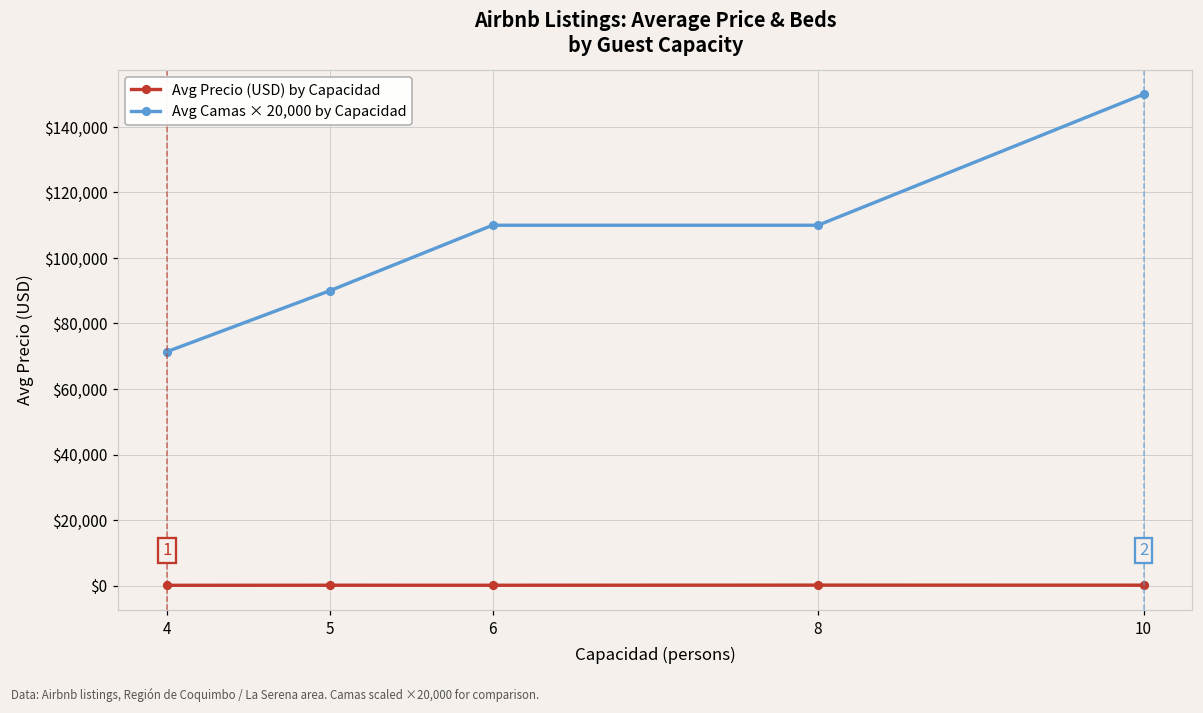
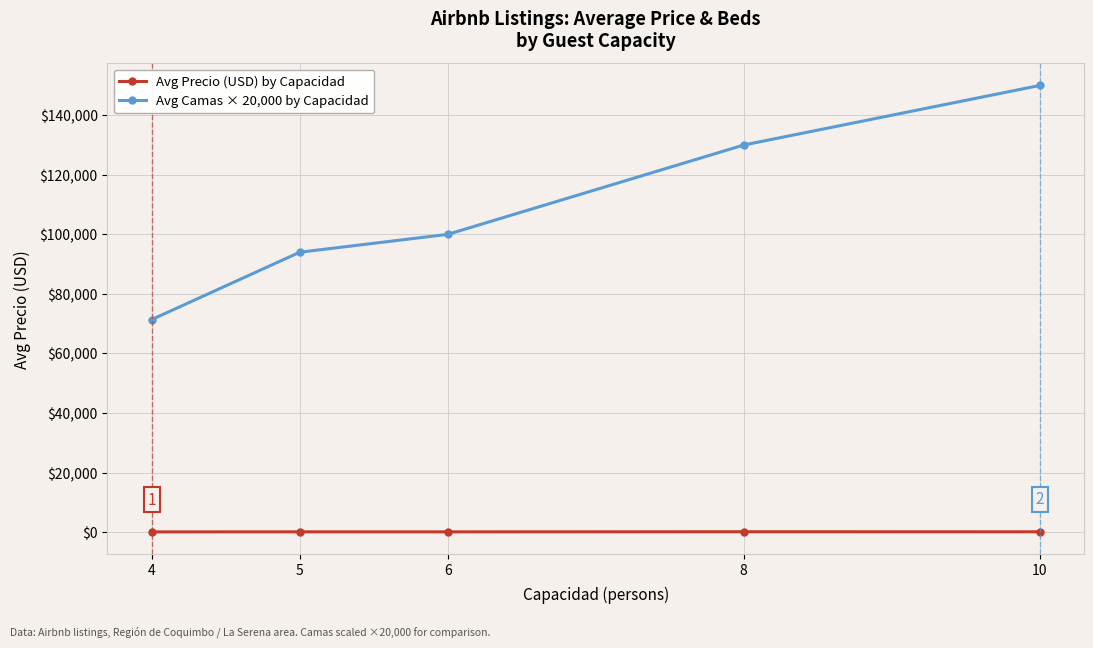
  {
    "Avg Precio (USD) by Capacidad": {
      "5": "$0",
      "6": "$0",
      "8": "$0"
    },
    "Avg Camas × 20,000 by Capacidad": {
      "4": "$71,000",
-     "5": "$90,000",
-     "6": "$110,000",
-     "8": "$110,000",
+     "5": "$94,000",
+     "6": "$100,000",
+     "8": "$130,000",
      "10": "$150,000"
    }
  }
